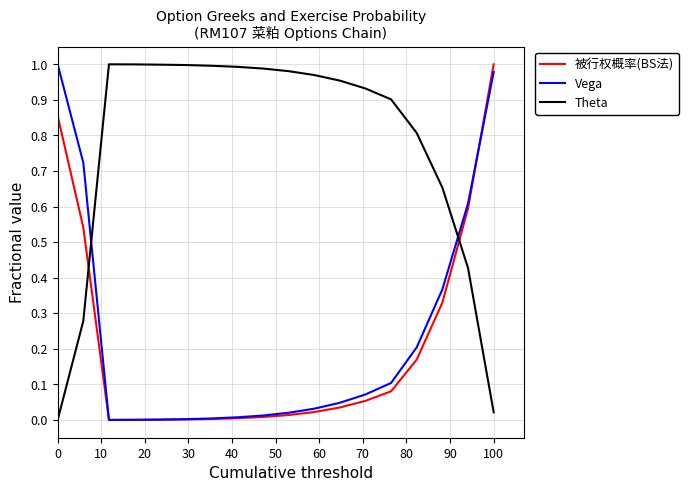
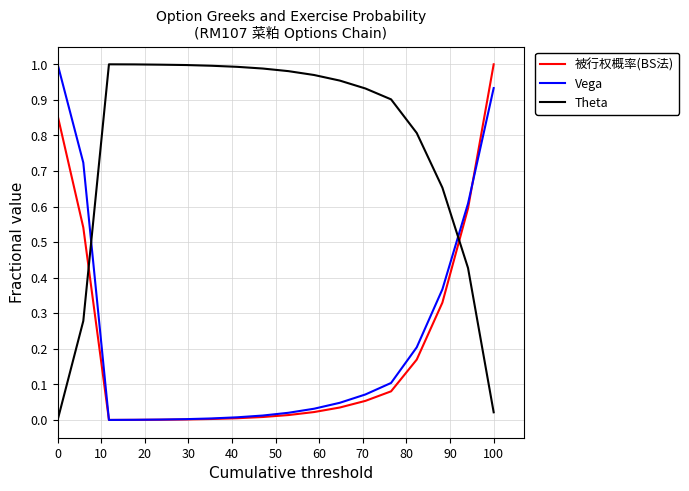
  {
    "被行权概率(BS法)": {
      "0": 0.86,
      "100": 1.00
    },
    "Vega": {
      "0": 1.00,
-     "100": 0.98
+     "100": 0.93
    },
    "Theta": {
      "0": 0.00,
      "100": 0.02
    }
  }
